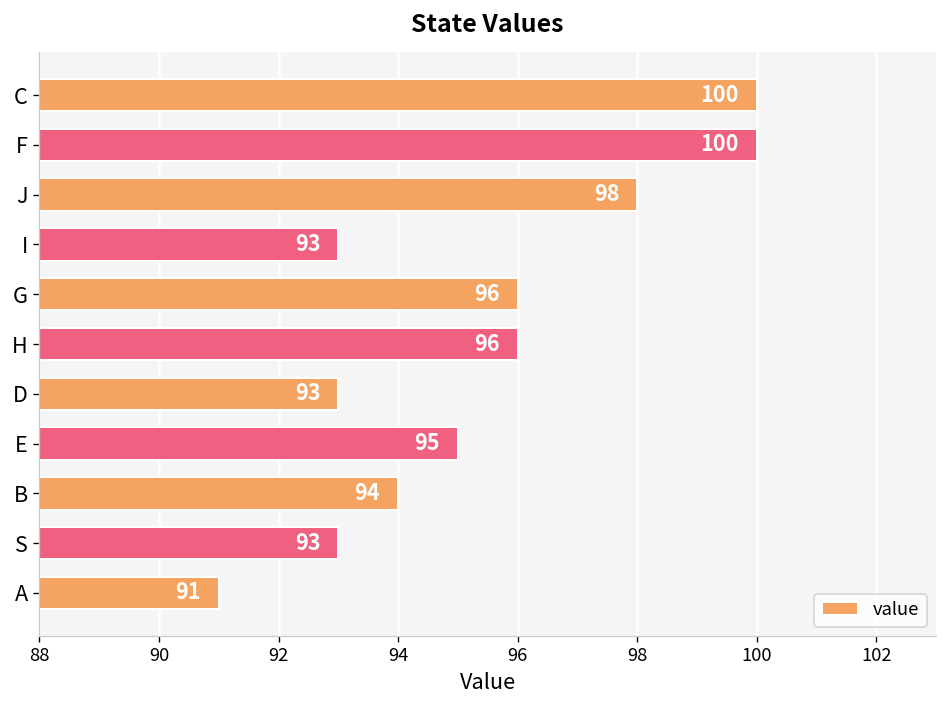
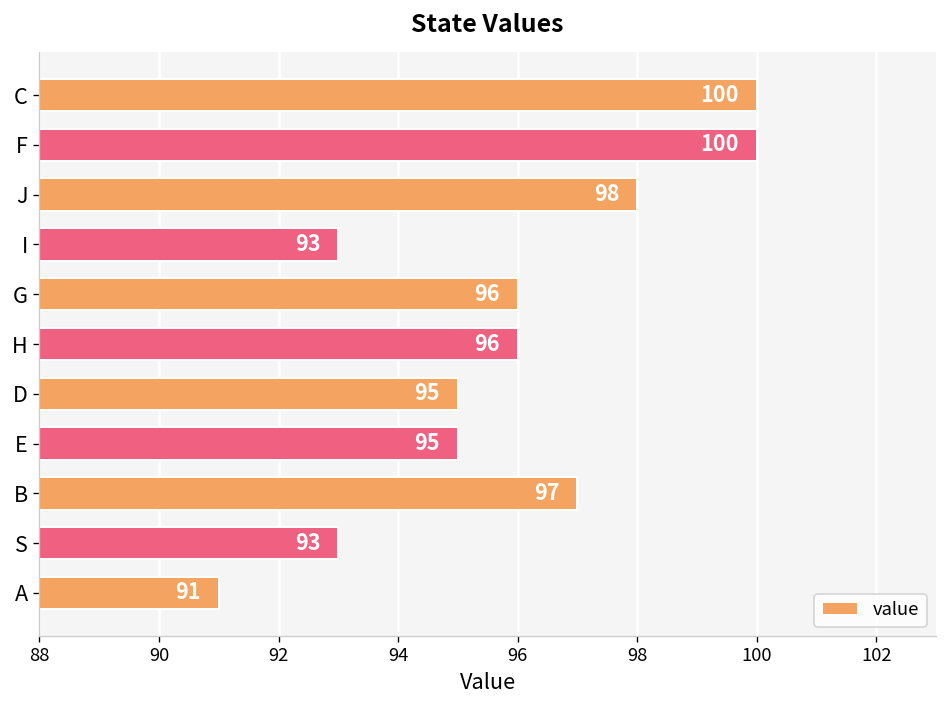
  {
    "C": 100,
    "F": 100,
    "J": 98,
    "I": 93,
    "G": 96,
    "H": 96,
-   "D": 93,
+   "D": 95,
    "E": 95,
-   "B": 94,
+   "B": 97,
    "S": 93,
    "A": 91
  }
